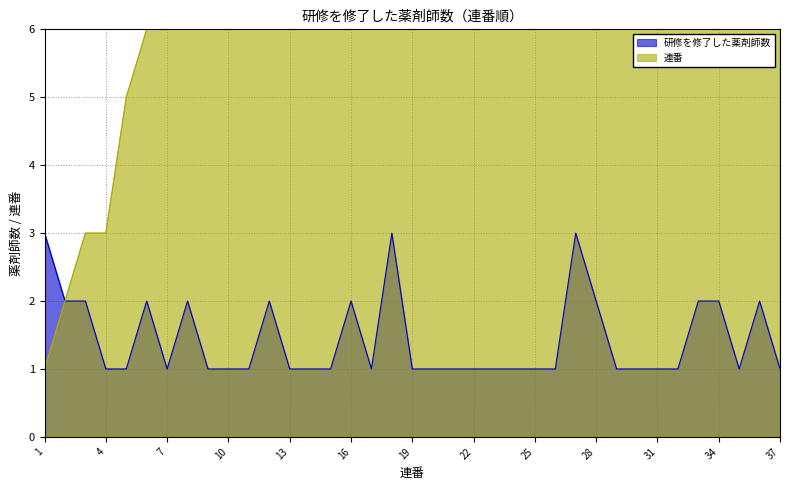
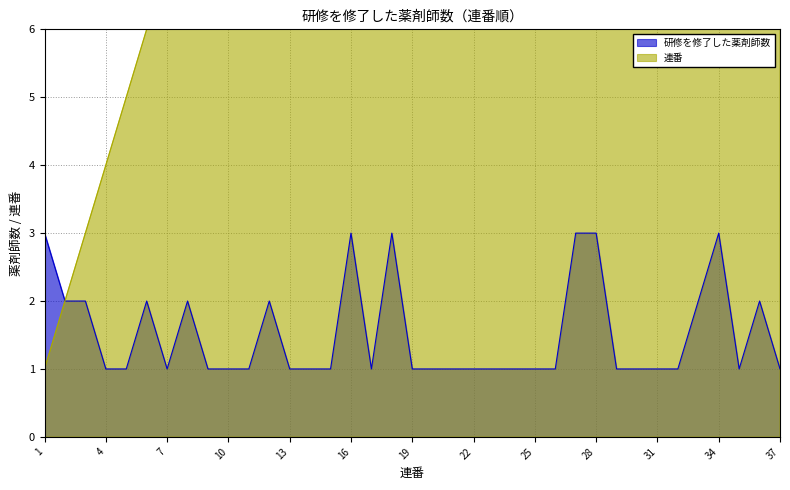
  {
    "研修を修了した薬剤師数": {
      "1": 3,
      "4": 1,
      "7": 1,
      "10": 1,
      "13": 1,
-     "16": 2,
+     "16": 3,
      "19": 1,
      "22": 1,
      "25": 1,
-     "28": 2,
+     "28": 3,
      "31": 1,
-     "34": 2,
+     "34": 3,
      "37": 1
    },
    "連番": {
      "1": 1,
-     "4": 3
+     "4": 4
    }
  }
